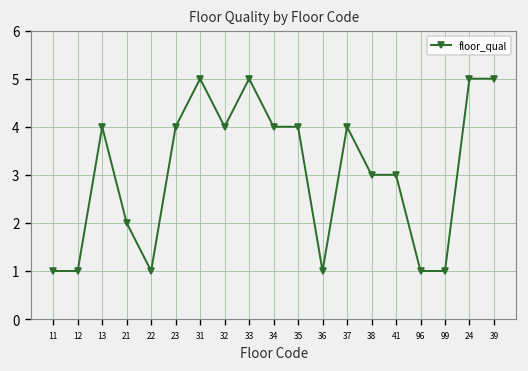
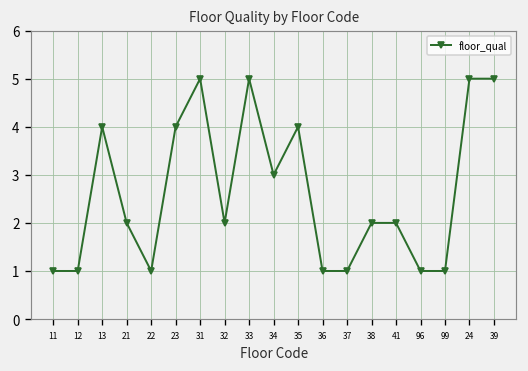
  {
    "11": 1,
    "12": 1,
    "13": 4,
    "21": 2,
    "22": 1,
    "23": 4,
    "31": 5,
-   "32": 4,
+   "32": 2,
    "33": 5,
-   "34": 4,
+   "34": 3,
    "35": 4,
    "36": 1,
-   "37": 4,
-   "38": 3,
-   "41": 3,
+   "37": 1,
+   "38": 2,
+   "41": 2,
    "96": 1,
    "99": 1,
    "24": 5,
    "39": 5
  }
